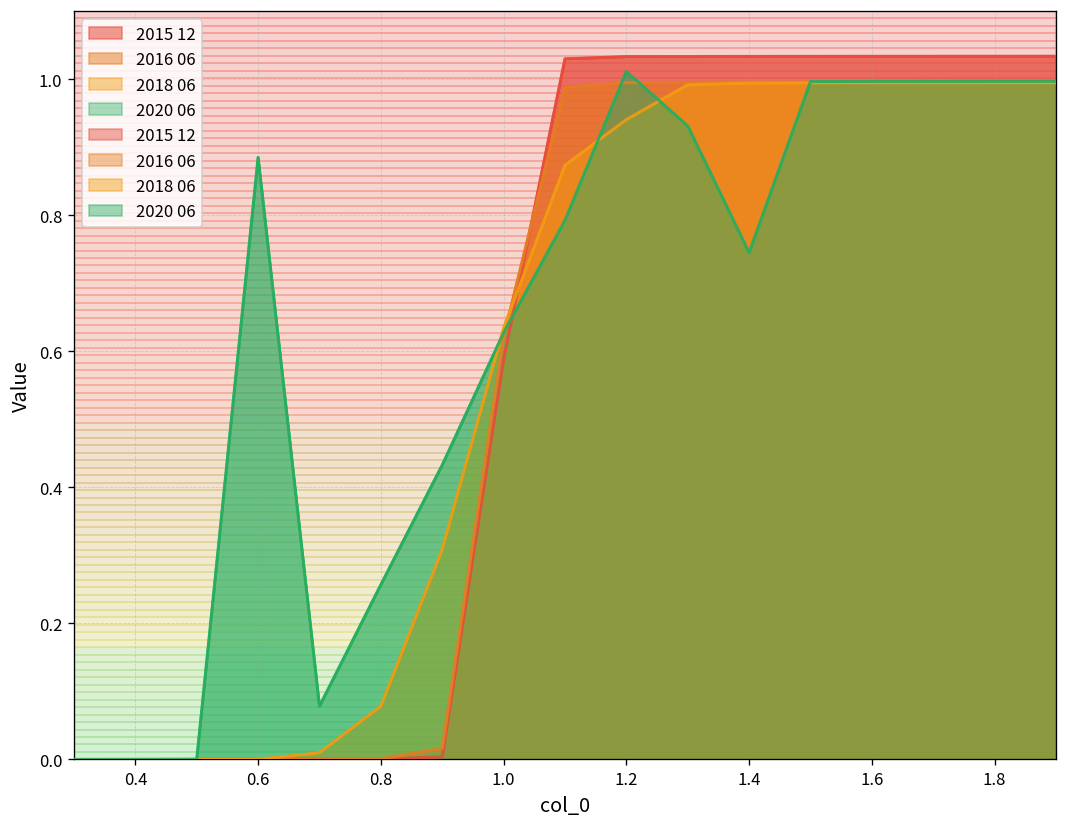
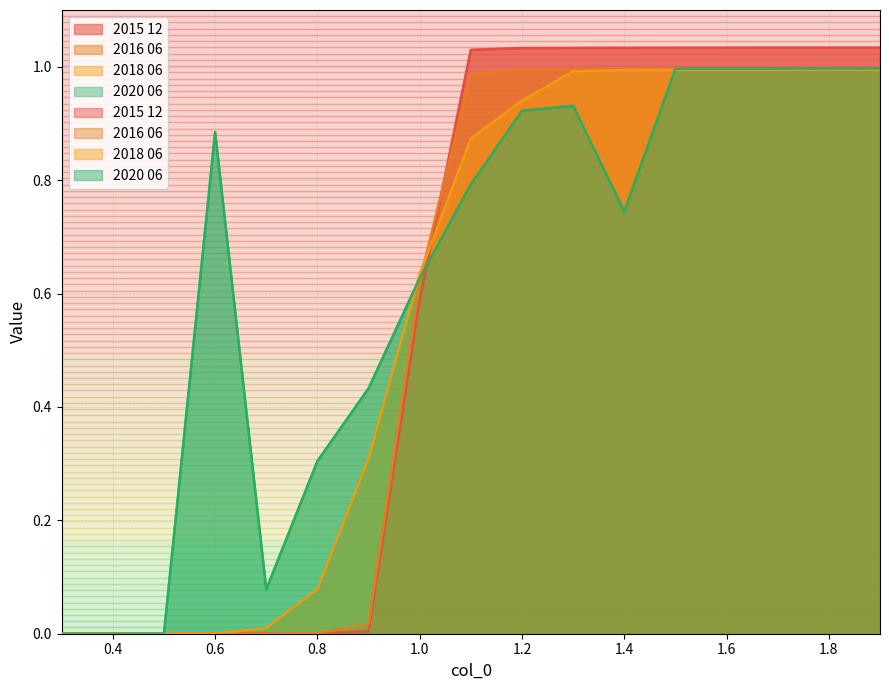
  {
    "2020 06": {
      "0.6": 0.88,
-     "0.8": 0.26,
+     "0.8": 0.30,
      "1.0": 0.63,
-     "1.2": 1.01,
+     "1.2": 0.92,
      "1.4": 0.74
    }
  }
